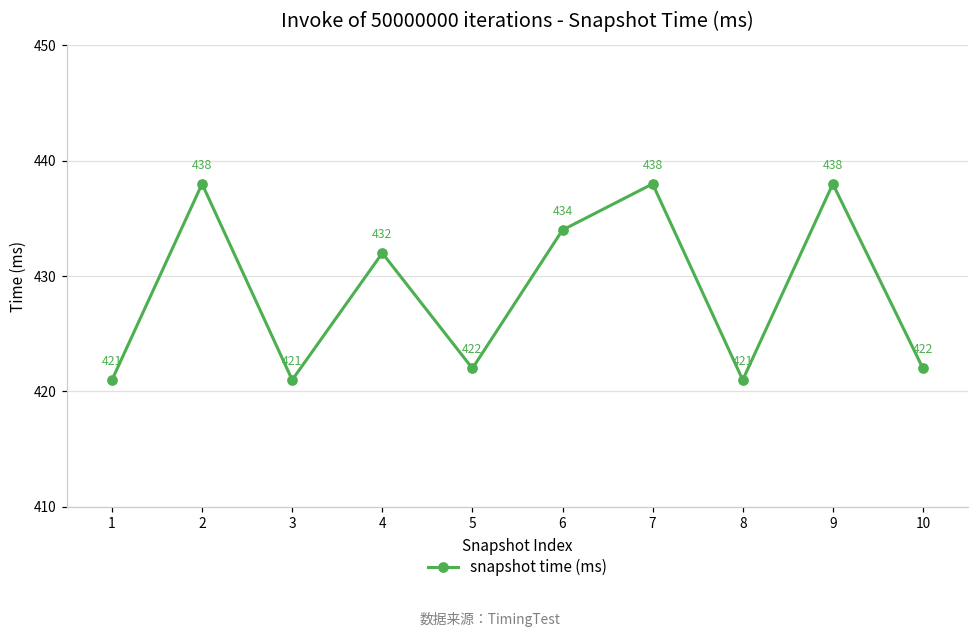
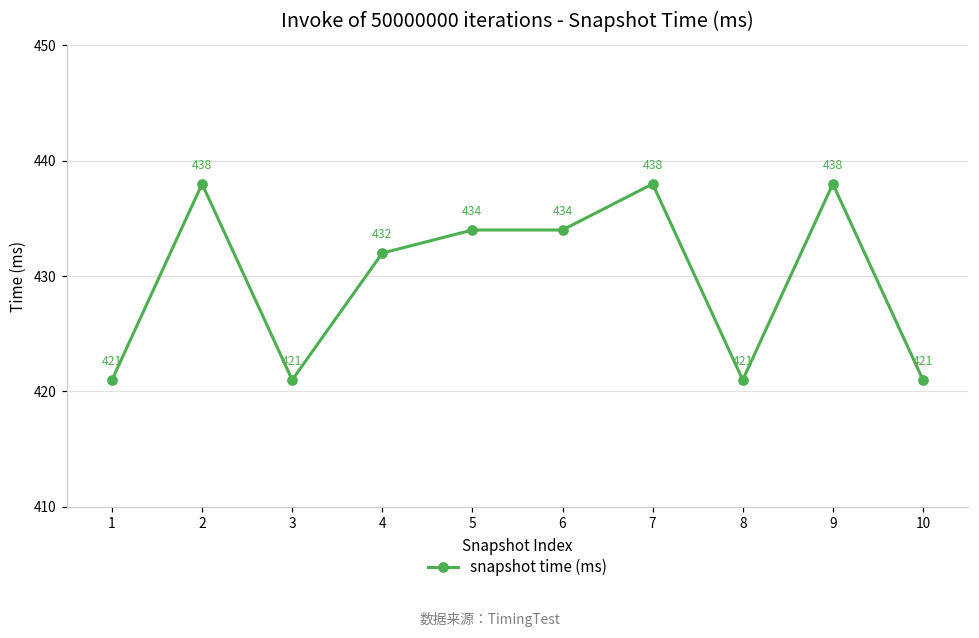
  {
    "1": 421,
    "2": 438,
    "3": 421,
    "4": 432,
-   "5": 422,
+   "5": 434,
    "6": 434,
    "7": 438,
    "8": 421,
    "9": 438,
-   "10": 422
+   "10": 421
  }
